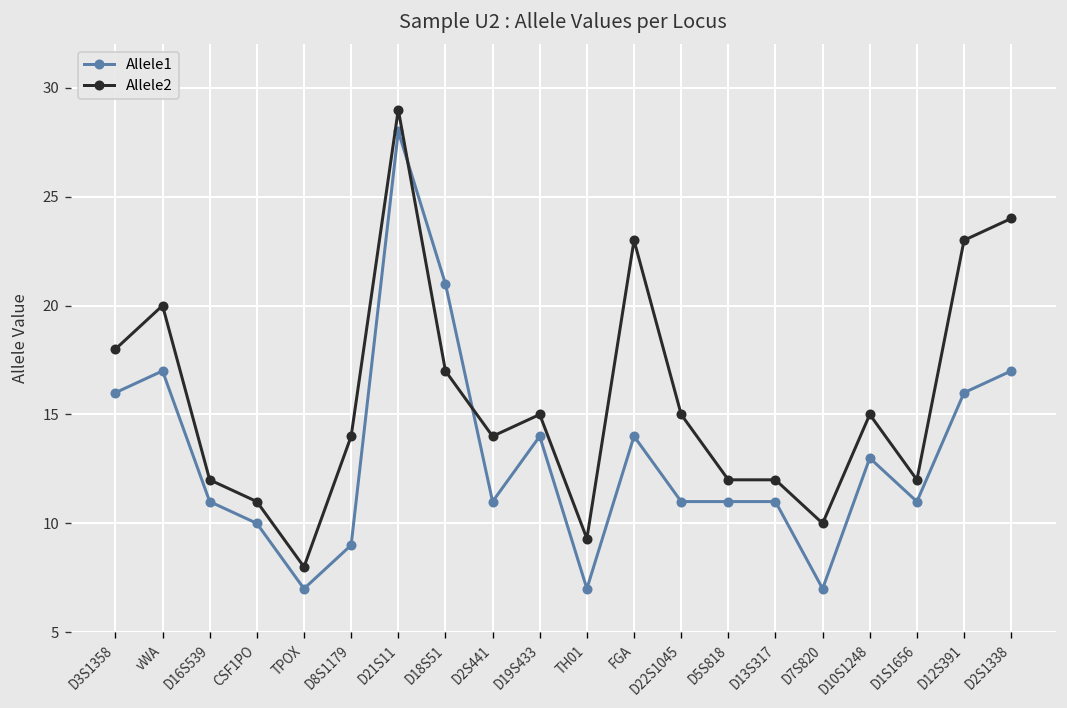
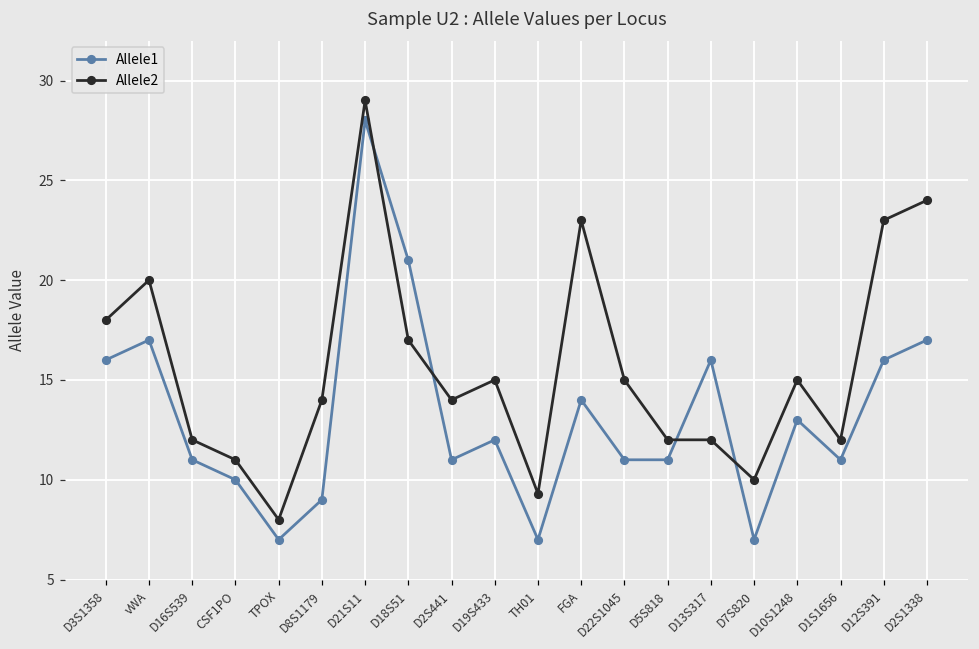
  {
    "Allele1": {
      "D3S1358": 16,
      "vWA": 17,
      "D16S539": 11,
      "CSF1PO": 10,
      "TPOX": 7,
      "D8S1179": 9,
      "D21S11": 28,
      "D18S51": 21,
      "D2S441": 11,
-     "D19S433": 14,
+     "D19S433": 12,
      "TH01": 7,
      "FGA": 14,
      "D22S1045": 11,
      "D5S818": 11,
-     "D13S317": 11,
+     "D13S317": 16,
      "D7S820": 7,
      "D10S1248": 13,
      "D1S1656": 11,
      "D12S391": 16,
      "D2S1338": 17
    },
    "Allele2": {
      "D3S1358": 18,
      "vWA": 20,
      "D16S539": 12,
      "CSF1PO": 11,
      "TPOX": 8,
      "D8S1179": 14,
      "D21S11": 29,
      "D18S51": 17,
      "D2S441": 14,
      "D19S433": 15,
      "TH01": 9.3,
      "FGA": 23,
      "D22S1045": 15,
      "D5S818": 12,
      "D13S317": 12,
      "D7S820": 10,
      "D10S1248": 15,
      "D1S1656": 12,
      "D12S391": 23,
      "D2S1338": 24
    }
  }
